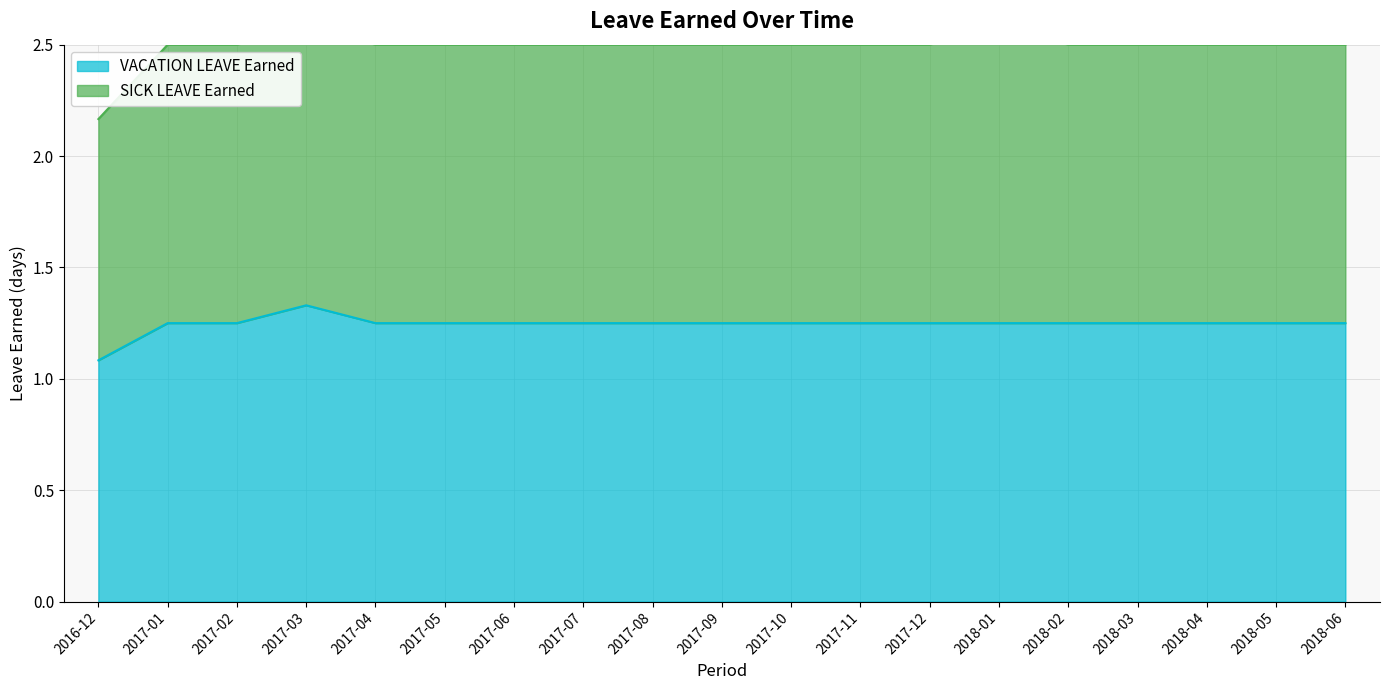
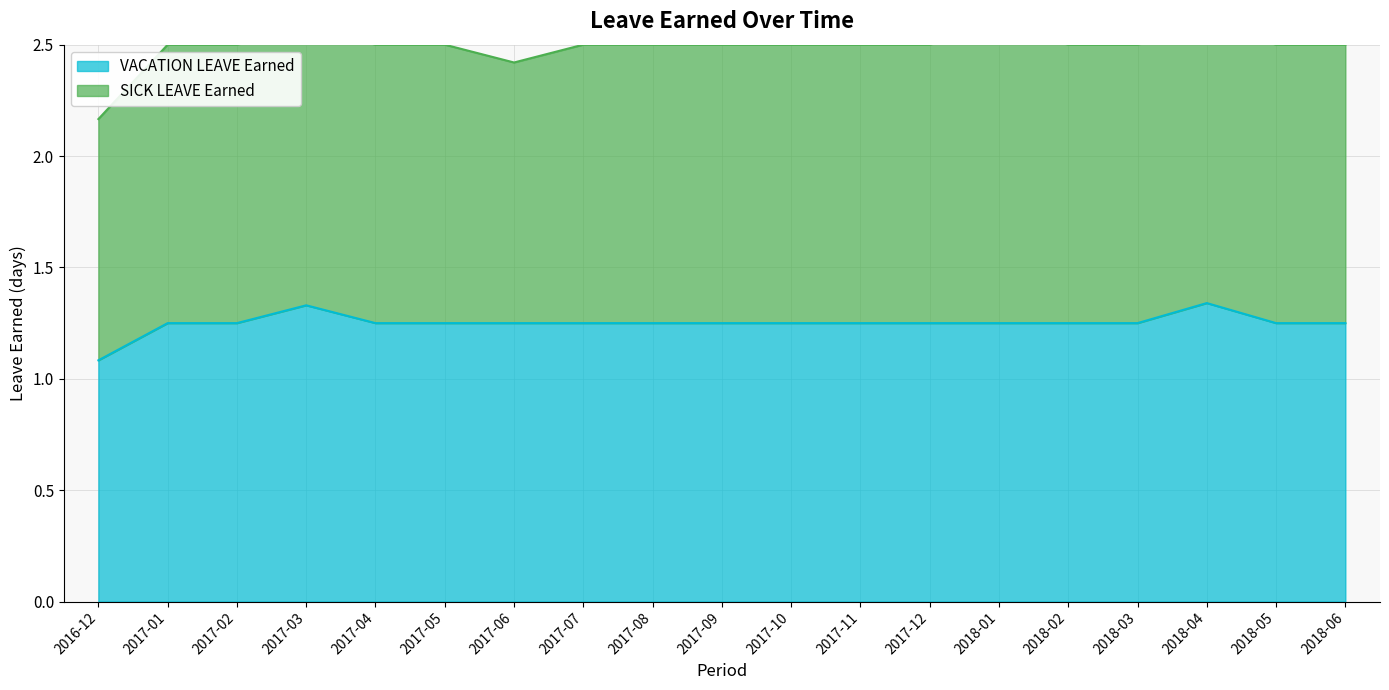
  {
    "VACATION LEAVE Earned": {
      "2016-12": 1.08,
      "2017-01": 1.25,
      "2017-02": 1.25,
      "2017-03": 1.33,
      "2017-04": 1.25,
      "2017-05": 1.25,
      "2017-06": 1.25,
      "2017-07": 1.25,
      "2017-08": 1.25,
      "2017-09": 1.25,
      "2017-10": 1.25,
      "2017-11": 1.25,
      "2017-12": 1.25,
      "2018-01": 1.25,
      "2018-02": 1.25,
      "2018-03": 1.25,
-     "2018-04": 1.25,
+     "2018-04": 1.34,
      "2018-05": 1.25,
      "2018-06": 1.25
    },
    "SICK LEAVE Earned": {
      "2016-12": 1.08,
      "2017-01": 1.25,
      "2017-02": 1.25,
      "2017-04": 1.25,
      "2017-05": 1.25,
-     "2017-06": 1.25,
+     "2017-06": 1.17,
      "2017-07": 1.25,
      "2017-08": 1.25,
      "2017-09": 1.25,
      "2017-10": 1.25,
      "2017-11": 1.25,
      "2017-12": 1.25,
      "2018-02": 1.25,
      "2018-03": 1.25,
      "2018-05": 1.25,
      "2018-06": 1.25
    }
  }
